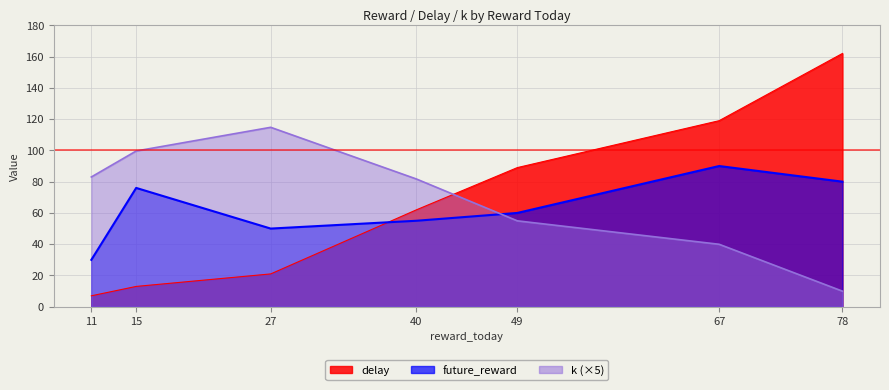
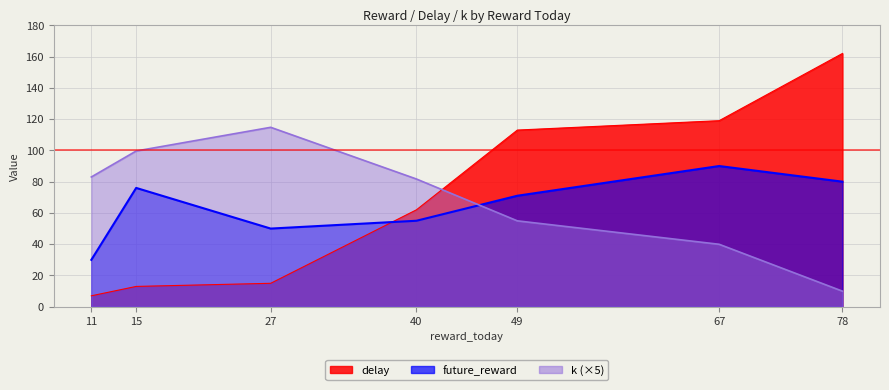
  {
    "delay": {
      "11": 7,
      "15": 13,
-     "27": 21,
+     "27": 15,
      "40": 62,
-     "49": 89,
+     "49": 113,
      "67": 119,
      "78": 162
    },
    "future_reward": {
      "11": 30,
      "15": 76,
      "27": 50,
      "40": 55,
-     "49": 60,
+     "49": 71,
      "67": 90,
      "78": 80
    },
    "k (×5)": {
      "11": 83,
      "15": 100,
      "27": 115,
      "40": 82,
      "49": 55,
      "67": 40,
      "78": 10
    }
  }
